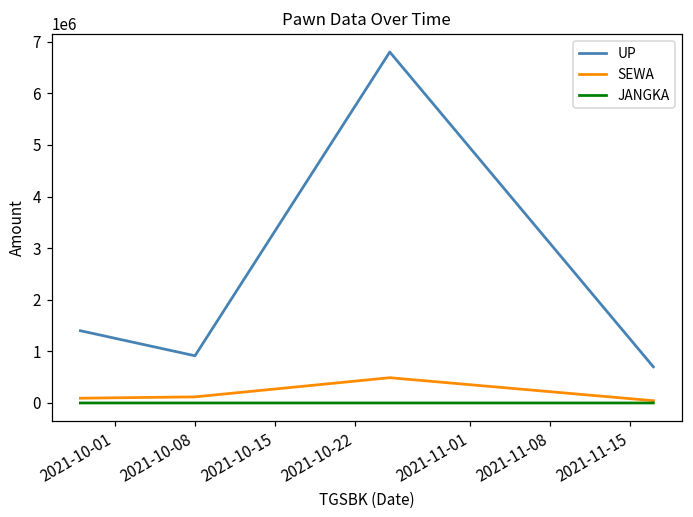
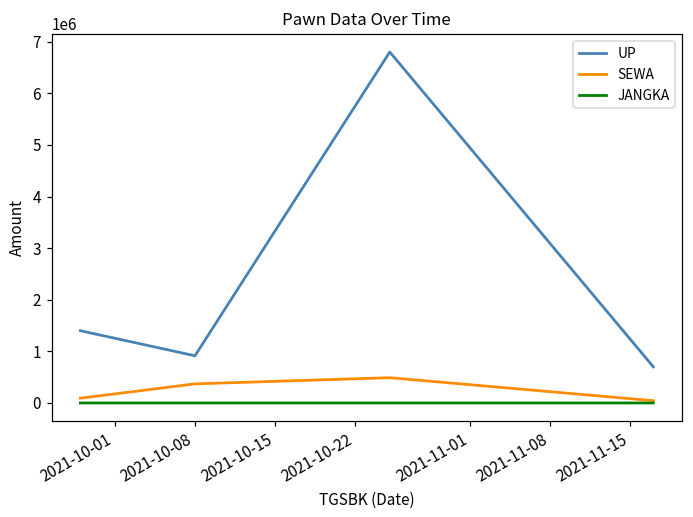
  {
    "UP": {
      "2021-10-08": 900000
    },
    "SEWA": {
-     "2021-10-08": 100000
+     "2021-10-08": 400000
    },
    "JANGKA": {
      "2021-10-08": 0
    }
  }
